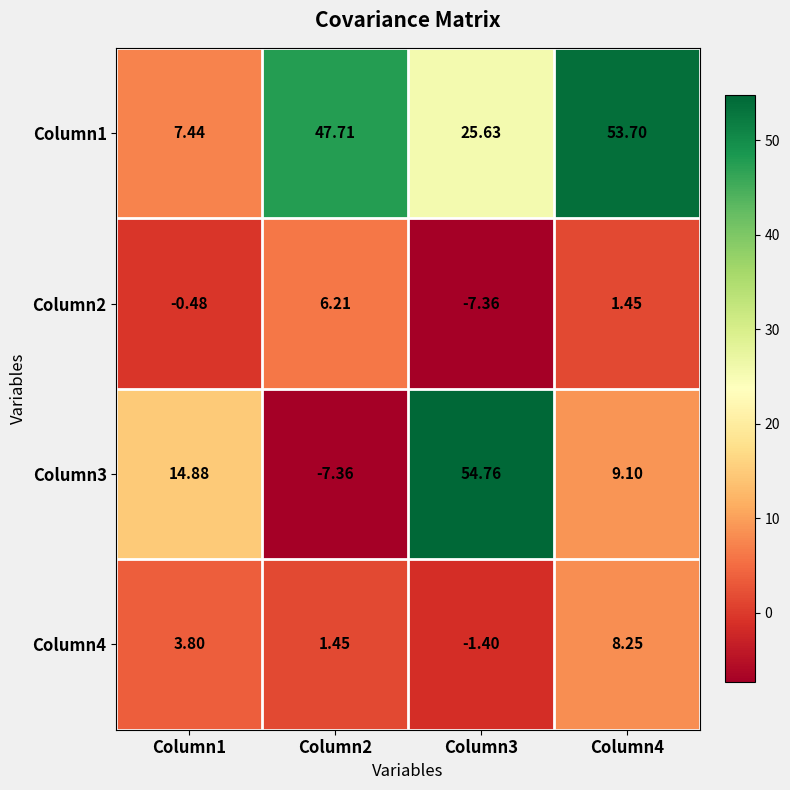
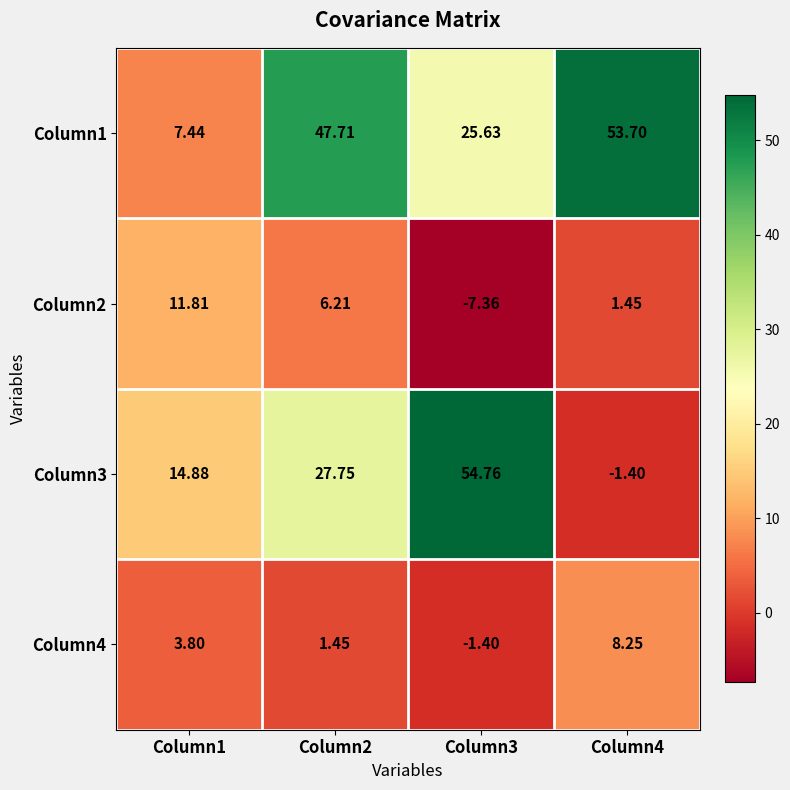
  {
    "Column1": {
      "Column1": 7.44,
      "Column2": 47.71,
      "Column3": 25.63,
      "Column4": 53.70
    },
    "Column2": {
-     "Column1": -0.48,
+     "Column1": 11.81,
      "Column2": 6.21,
      "Column3": -7.36,
      "Column4": 1.45
    },
    "Column3": {
      "Column1": 14.88,
-     "Column2": -7.36,
+     "Column2": 27.75,
      "Column3": 54.76,
-     "Column4": 9.10
+     "Column4": -1.40
    },
    "Column4": {
      "Column1": 3.80,
      "Column2": 1.45,
      "Column3": -1.40,
      "Column4": 8.25
    }
  }
